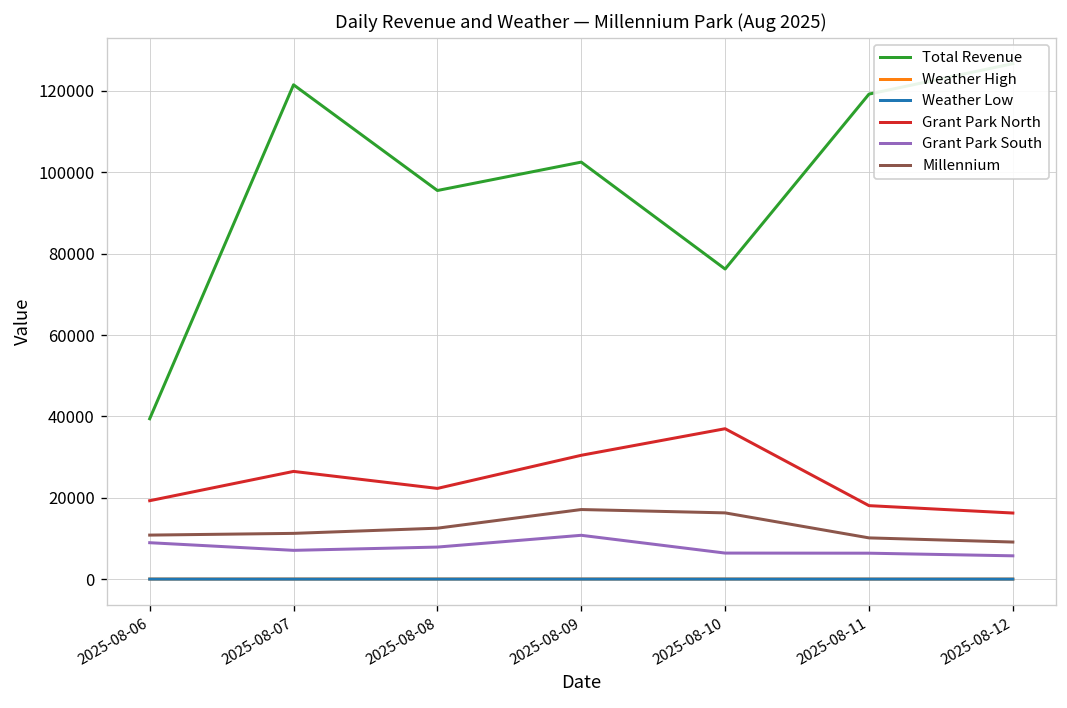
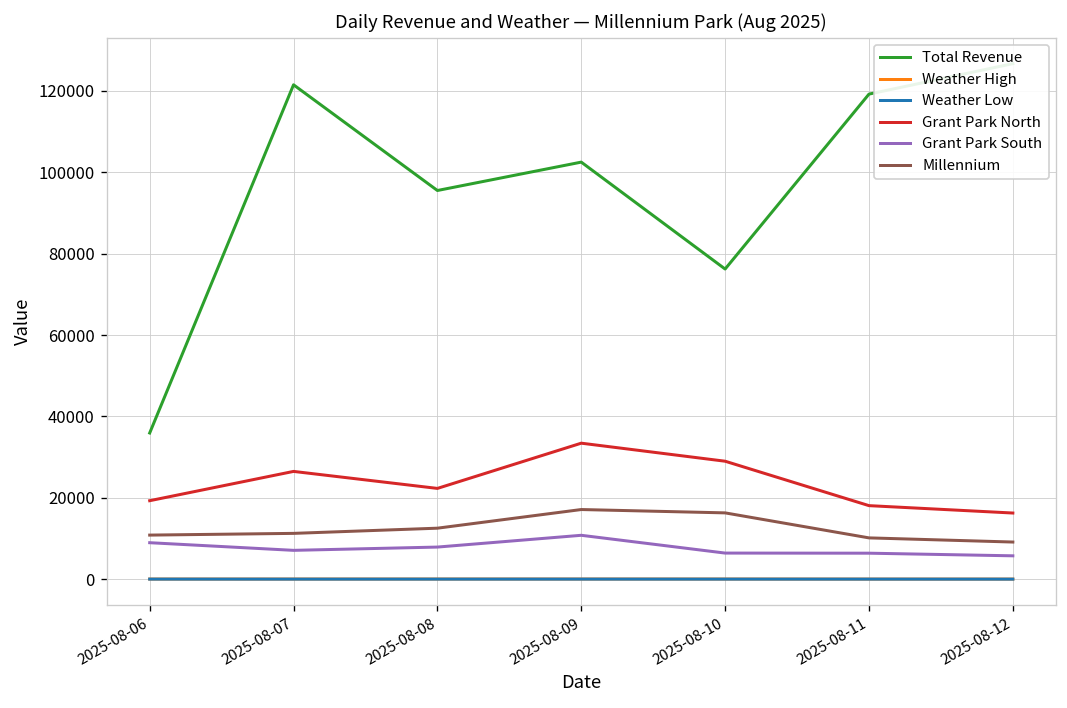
  {
    "Total Revenue": {
-     "2025-08-06": 39000,
+     "2025-08-06": 36000,
      "2025-08-07": 121000,
      "2025-08-08": 95000,
      "2025-08-09": 102000,
      "2025-08-10": 76000,
      "2025-08-11": 119000
    },
    "Grant Park North": {
      "2025-08-06": 19000,
      "2025-08-07": 27000,
      "2025-08-08": 22000,
-     "2025-08-09": 30000,
-     "2025-08-10": 37000,
+     "2025-08-09": 33000,
+     "2025-08-10": 29000,
      "2025-08-11": 18000,
      "2025-08-12": 16000
    },
    "Grant Park South": {
      "2025-08-06": 9000,
      "2025-08-07": 7000,
      "2025-08-08": 8000,
      "2025-08-09": 11000,
      "2025-08-10": 6000,
      "2025-08-11": 6000,
      "2025-08-12": 6000
    },
    "Millennium": {
      "2025-08-06": 11000,
      "2025-08-07": 11000,
      "2025-08-08": 13000,
      "2025-08-09": 17000,
      "2025-08-10": 16000,
      "2025-08-11": 10000,
      "2025-08-12": 9000
    }
  }
